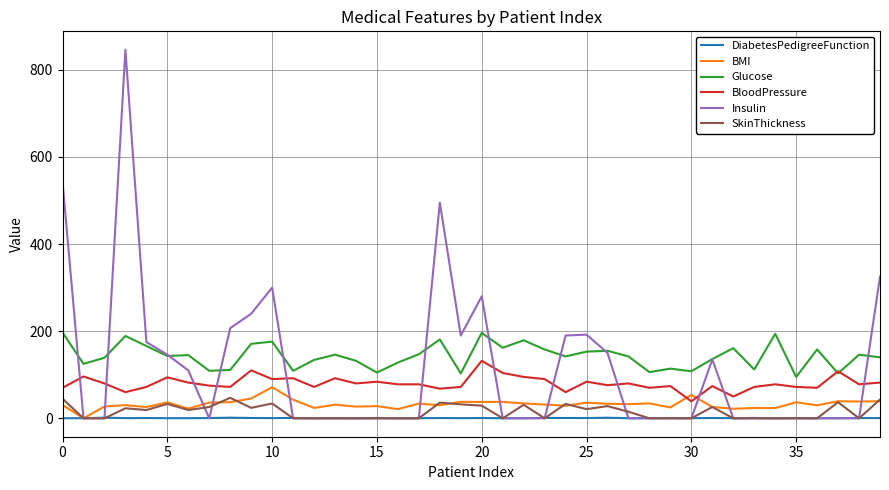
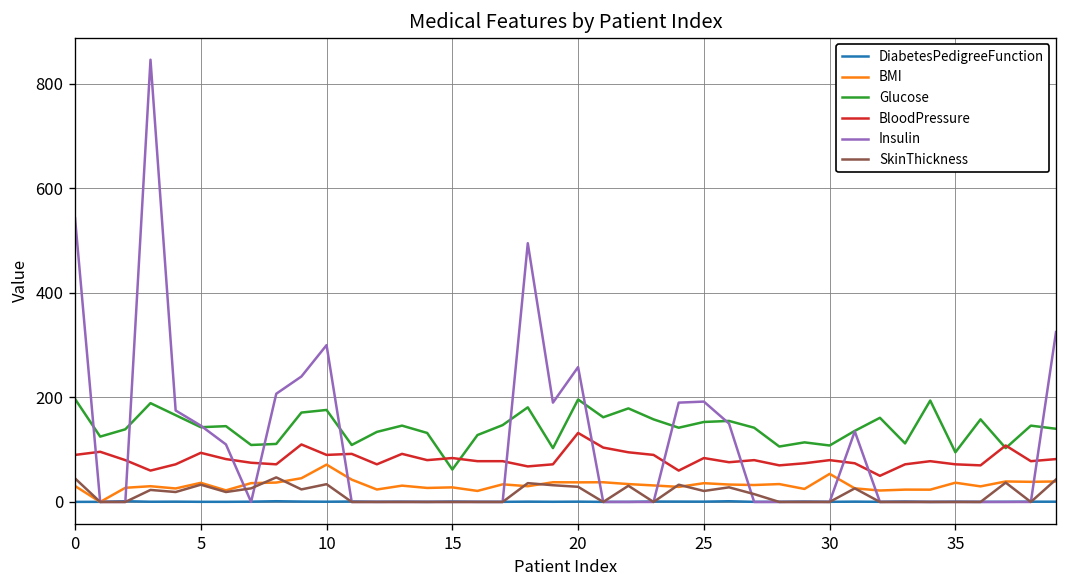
  {
    "DiabetesPedigreeFunction": {
      "0": 0,
      "5": 0,
      "10": 0,
      "20": 0,
      "25": 0
    },
    "BMI": {
      "0": 30,
      "10": 70,
      "15": 30,
      "20": 40,
      "25": 40,
      "30": 50,
      "35": 40
    },
    "Glucose": {
      "0": 200,
      "10": 180,
-     "15": 110,
+     "15": 60,
      "20": 200,
      "25": 150,
      "30": 110,
      "35": 100
    },
    "BloodPressure": {
-     "0": 70,
+     "0": 90,
      "5": 90,
      "10": 90,
      "15": 80,
      "20": 130,
      "25": 80,
-     "30": 40,
+     "30": 80,
      "35": 70
    },
    "Insulin": {
      "0": 540,
      "10": 300,
-     "20": 280,
+     "20": 260,
      "25": 190
    },
    "SkinThickness": {
      "0": 50,
      "10": 30,
      "20": 30,
      "25": 20
    }
  }
